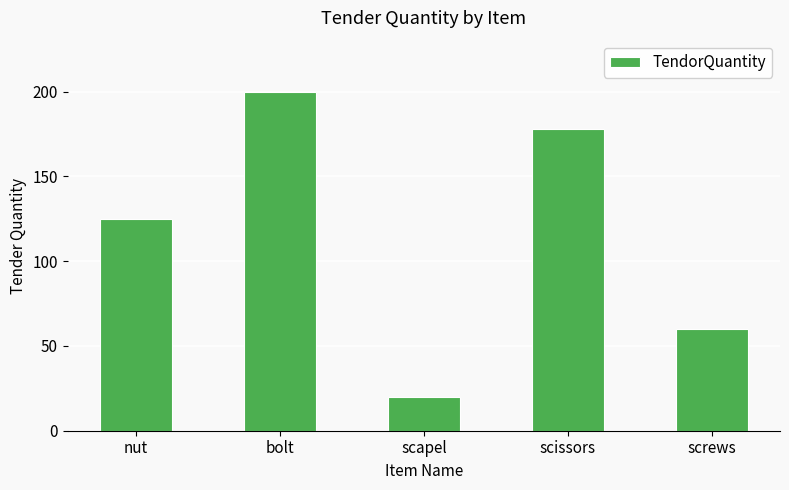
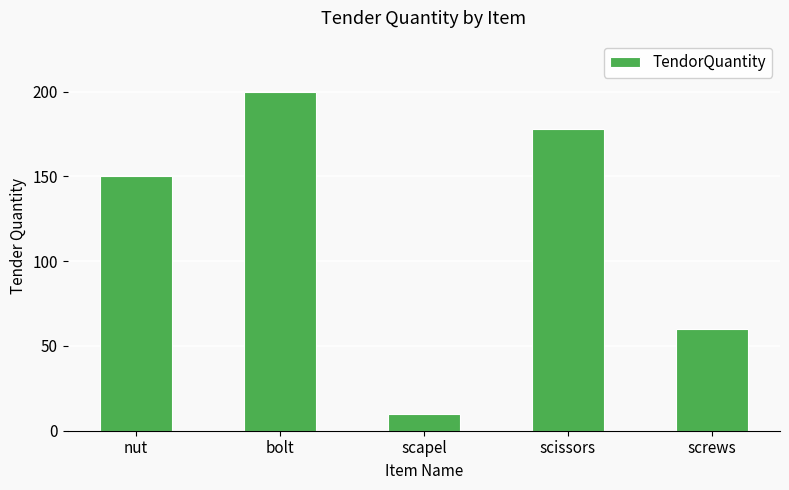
  {
-   "nut": 125,
+   "nut": 150,
    "bolt": 200,
-   "scapel": 20,
+   "scapel": 10,
    "scissors": 178,
    "screws": 60
  }
